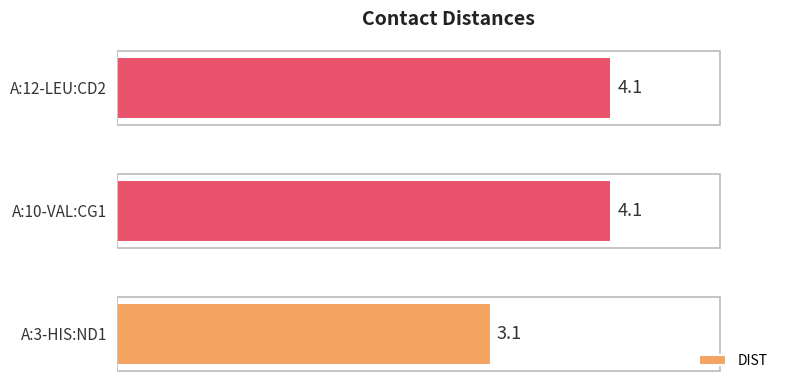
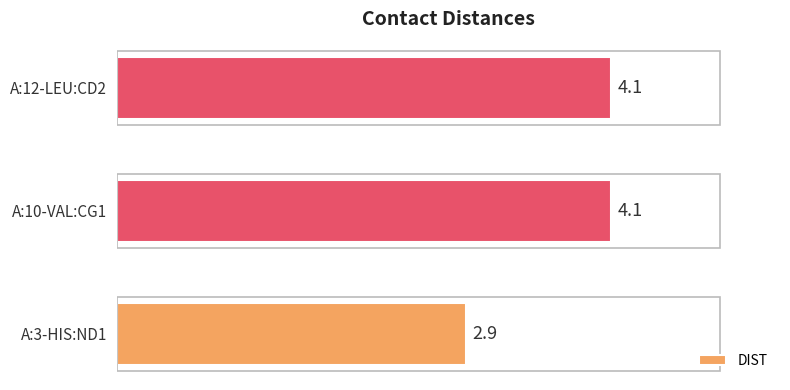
  {
    "A:12-LEU:CD2": 4.1,
    "A:10-VAL:CG1": 4.1,
-   "A:3-HIS:ND1": 3.1
+   "A:3-HIS:ND1": 2.9
  }
